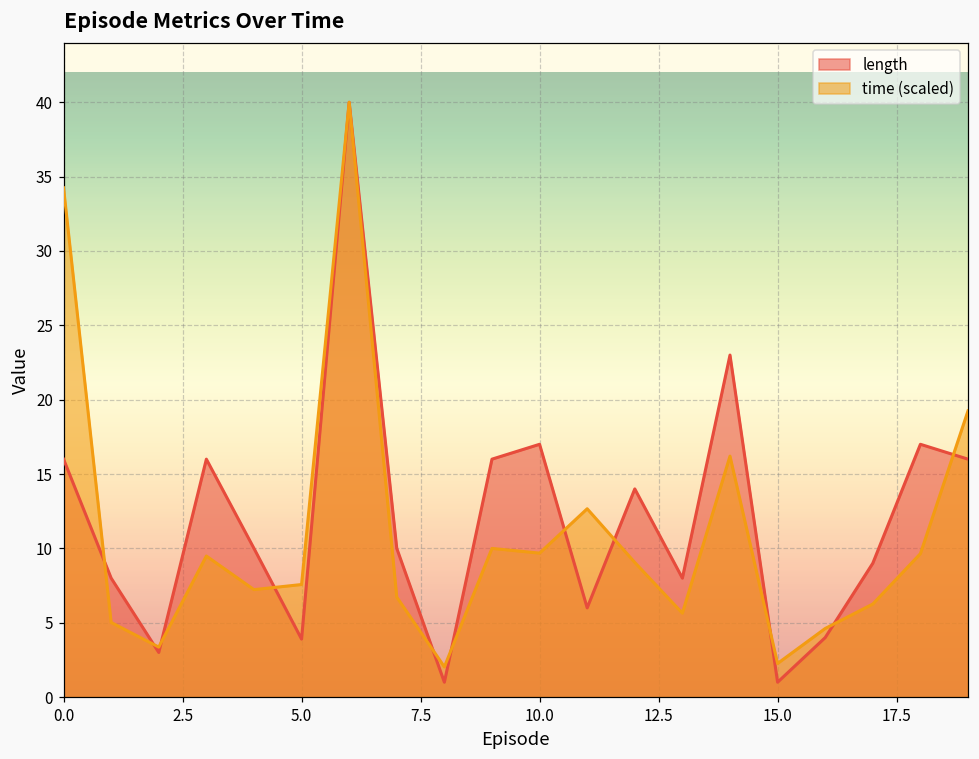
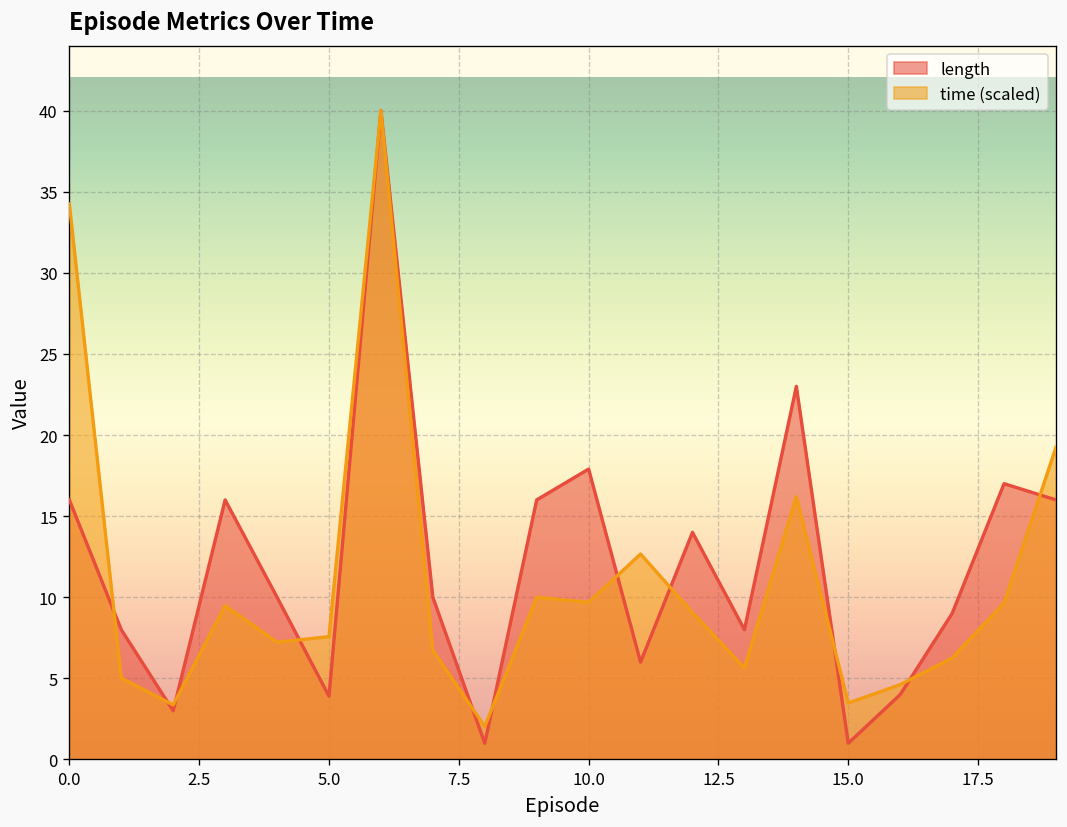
  {
    "length": {
      "0.0": 16.0,
      "5.0": 3.9,
-     "10.0": 17.0,
+     "10.0": 17.9,
      "15.0": 1.0
    },
    "time (scaled)": {
      "0.0": 34.2,
      "5.0": 7.6,
      "10.0": 9.7,
-     "15.0": 2.3
+     "15.0": 3.5
    }
  }
